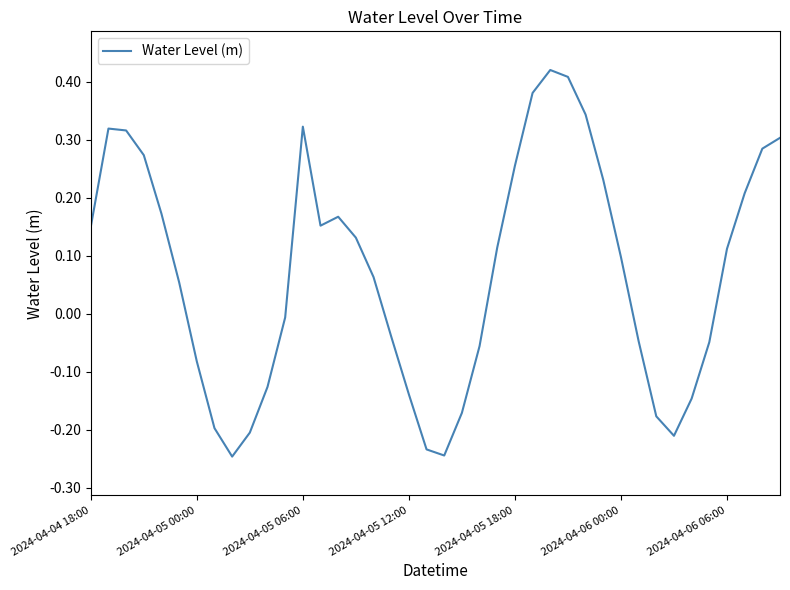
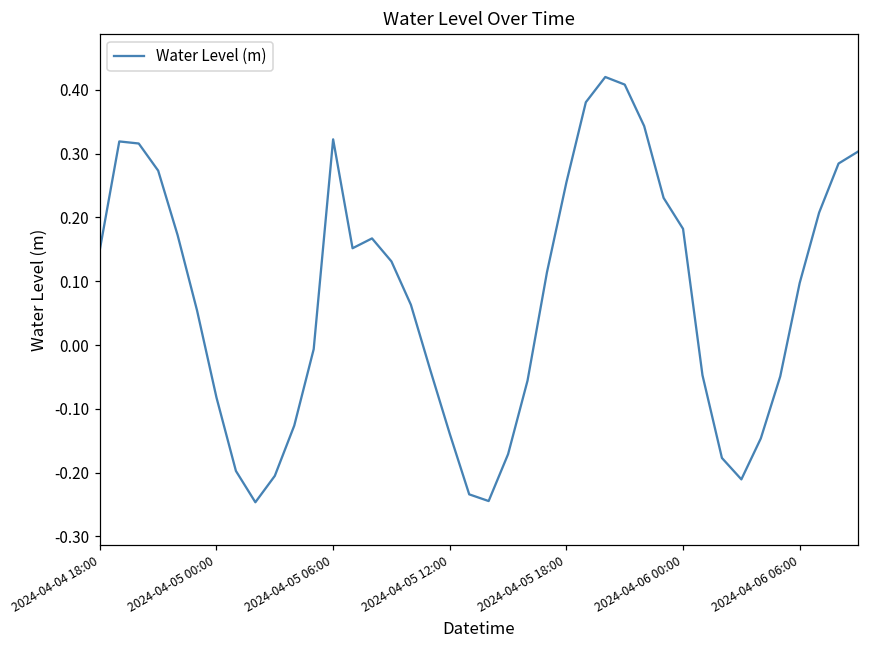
  {
    "2024-04-04 18:00": 0.15,
    "2024-04-05 00:00": -0.08,
    "2024-04-05 06:00": 0.32,
    "2024-04-05 12:00": -0.14,
    "2024-04-05 18:00": 0.26,
-   "2024-04-06 00:00": 0.10,
-   "2024-04-06 06:00": 0.11
+   "2024-04-06 00:00": 0.18,
+   "2024-04-06 06:00": 0.10
  }
